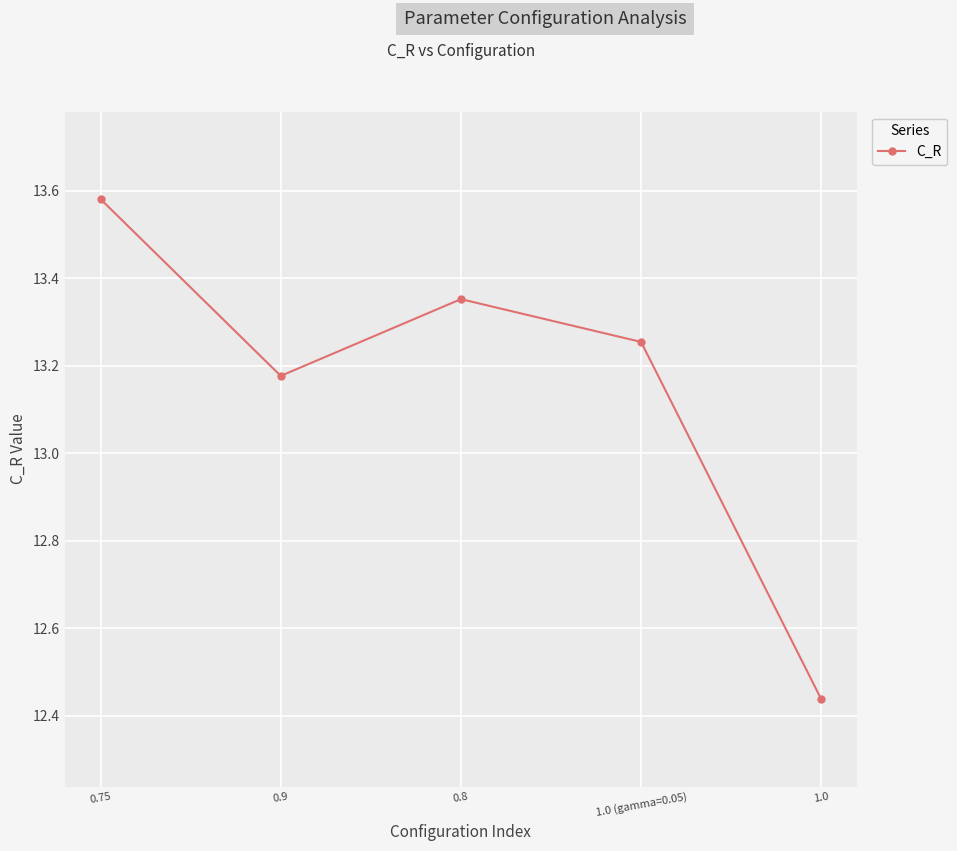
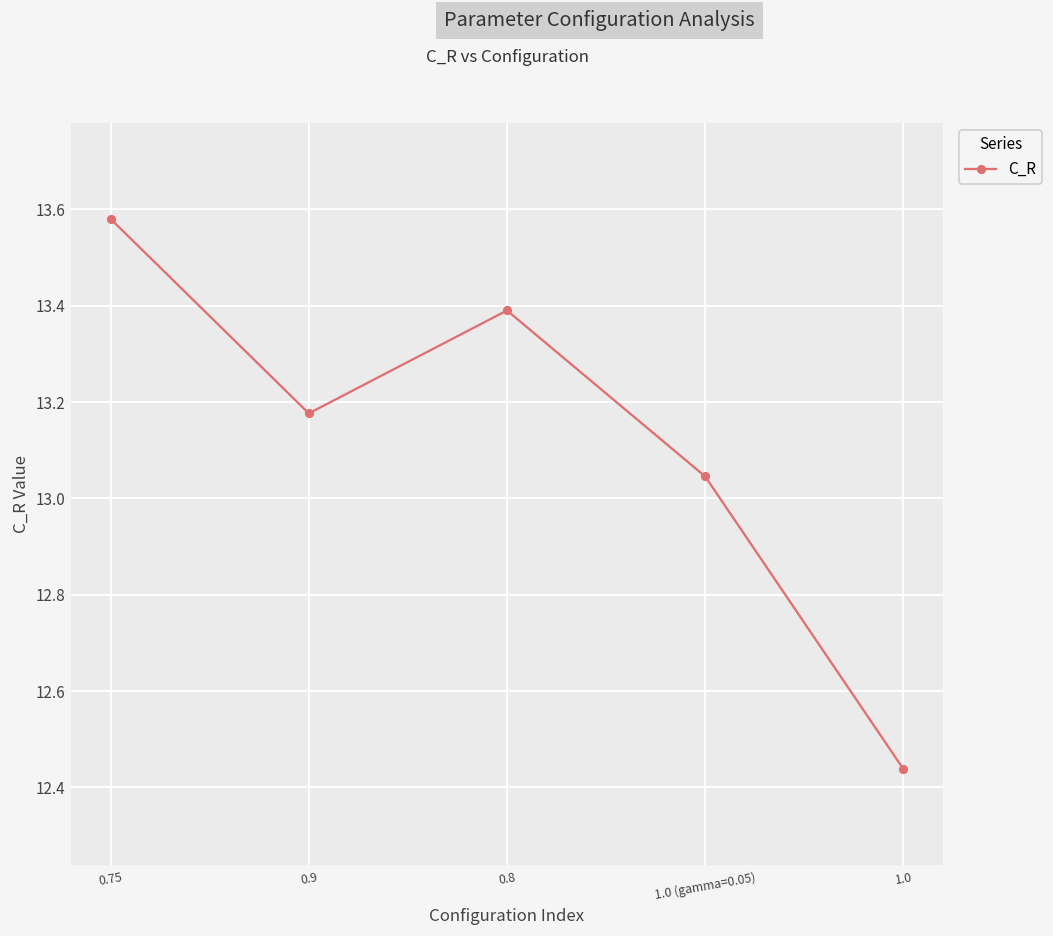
  {
    "0.75": 13.58,
    "0.9": 13.18,
-   "0.8": 13.35,
-   "1.0 (gamma=0.05)": 13.25,
+   "0.8": 13.39,
+   "1.0 (gamma=0.05)": 13.05,
    "1.0": 12.44
  }
